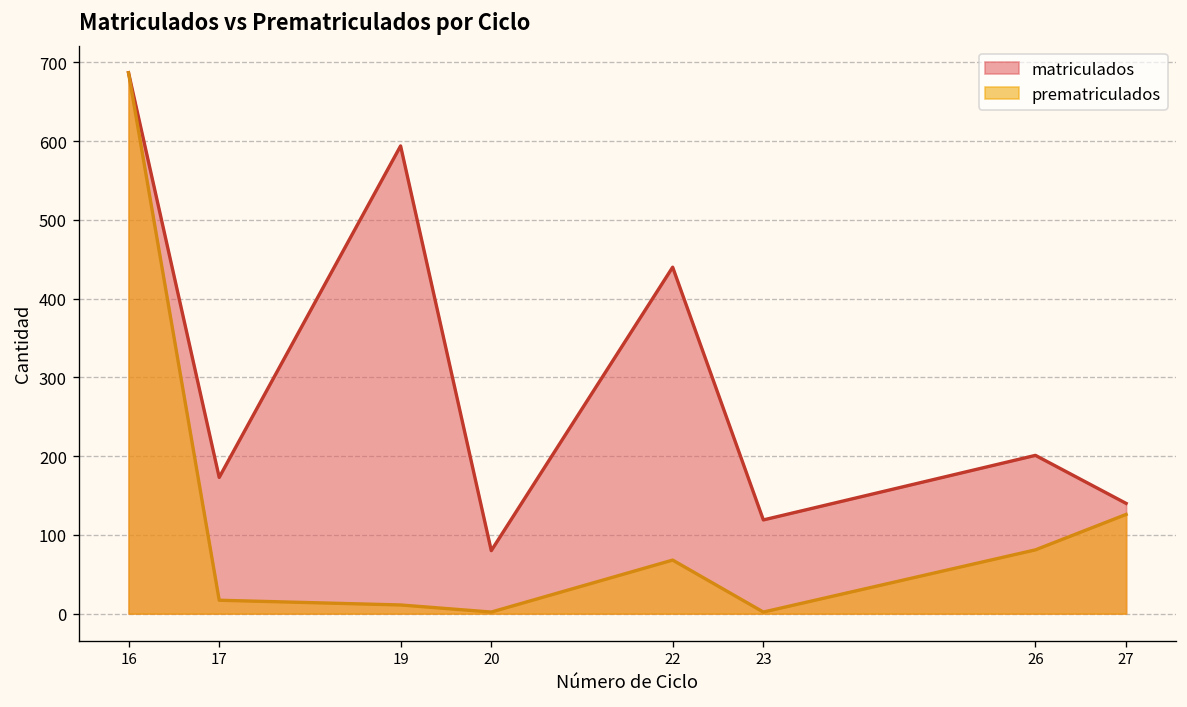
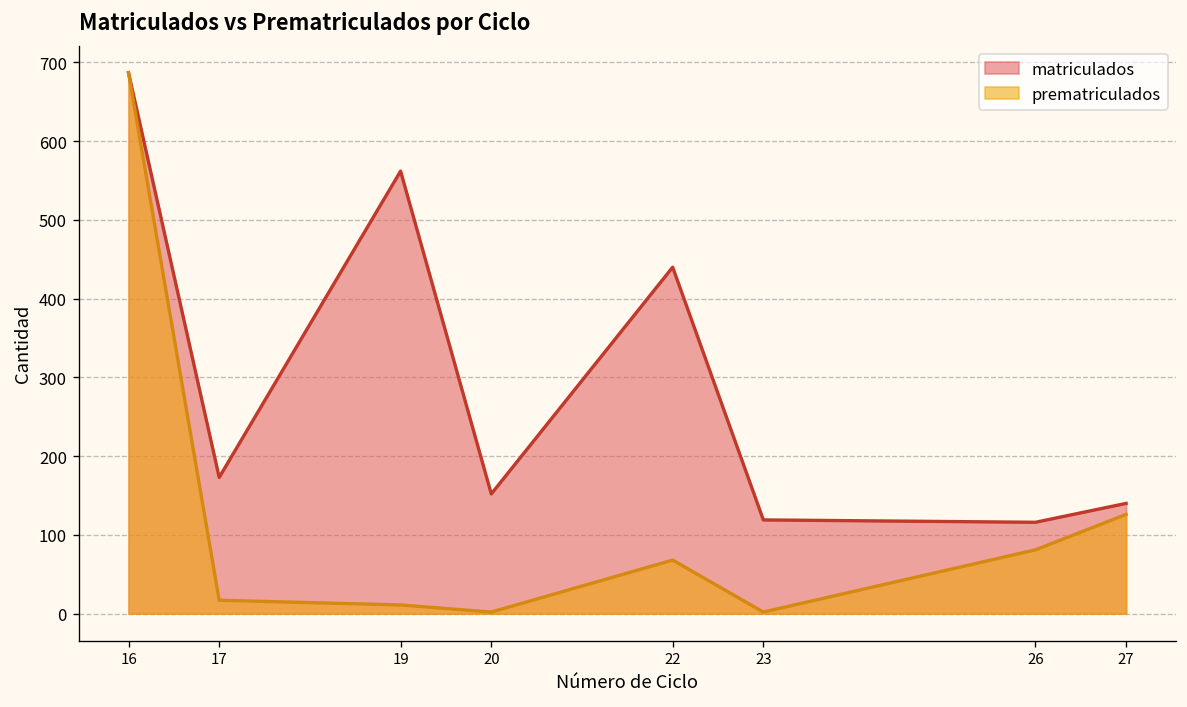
  {
    "matriculados": {
      "17": 170,
-     "19": 590,
-     "20": 80,
+     "19": 560,
+     "20": 150,
      "22": 440,
      "23": 120,
-     "26": 200,
+     "26": 120,
      "27": 140
    },
    "prematriculados": {
      "17": 20,
      "19": 10,
      "20": 0,
      "22": 70,
      "23": 0,
      "26": 80,
      "27": 130
    }
  }
